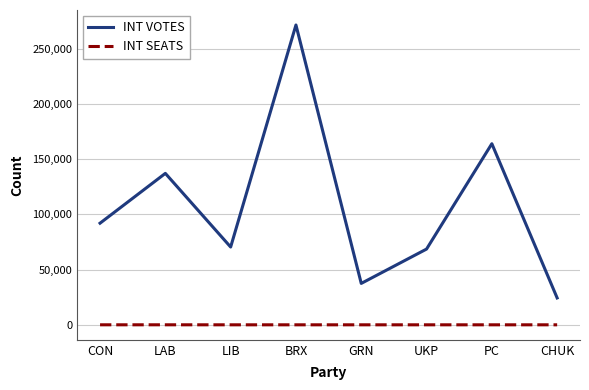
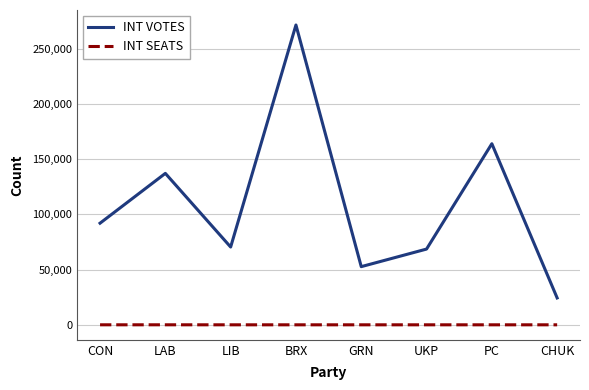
  {
    "INT VOTES": {
      "CON": "92,000",
      "LAB": "137,000",
      "LIB": "70,000",
      "BRX": "271,000",
-     "GRN": "37,000",
+     "GRN": "53,000",
      "UKP": "69,000",
      "PC": "164,000",
      "CHUK": "24,000"
    },
    "INT SEATS": {
      "CON": "0",
      "LAB": "0",
      "LIB": "0",
      "BRX": "0",
      "GRN": "0",
      "UKP": "0",
      "PC": "0",
      "CHUK": "0"
    }
  }
